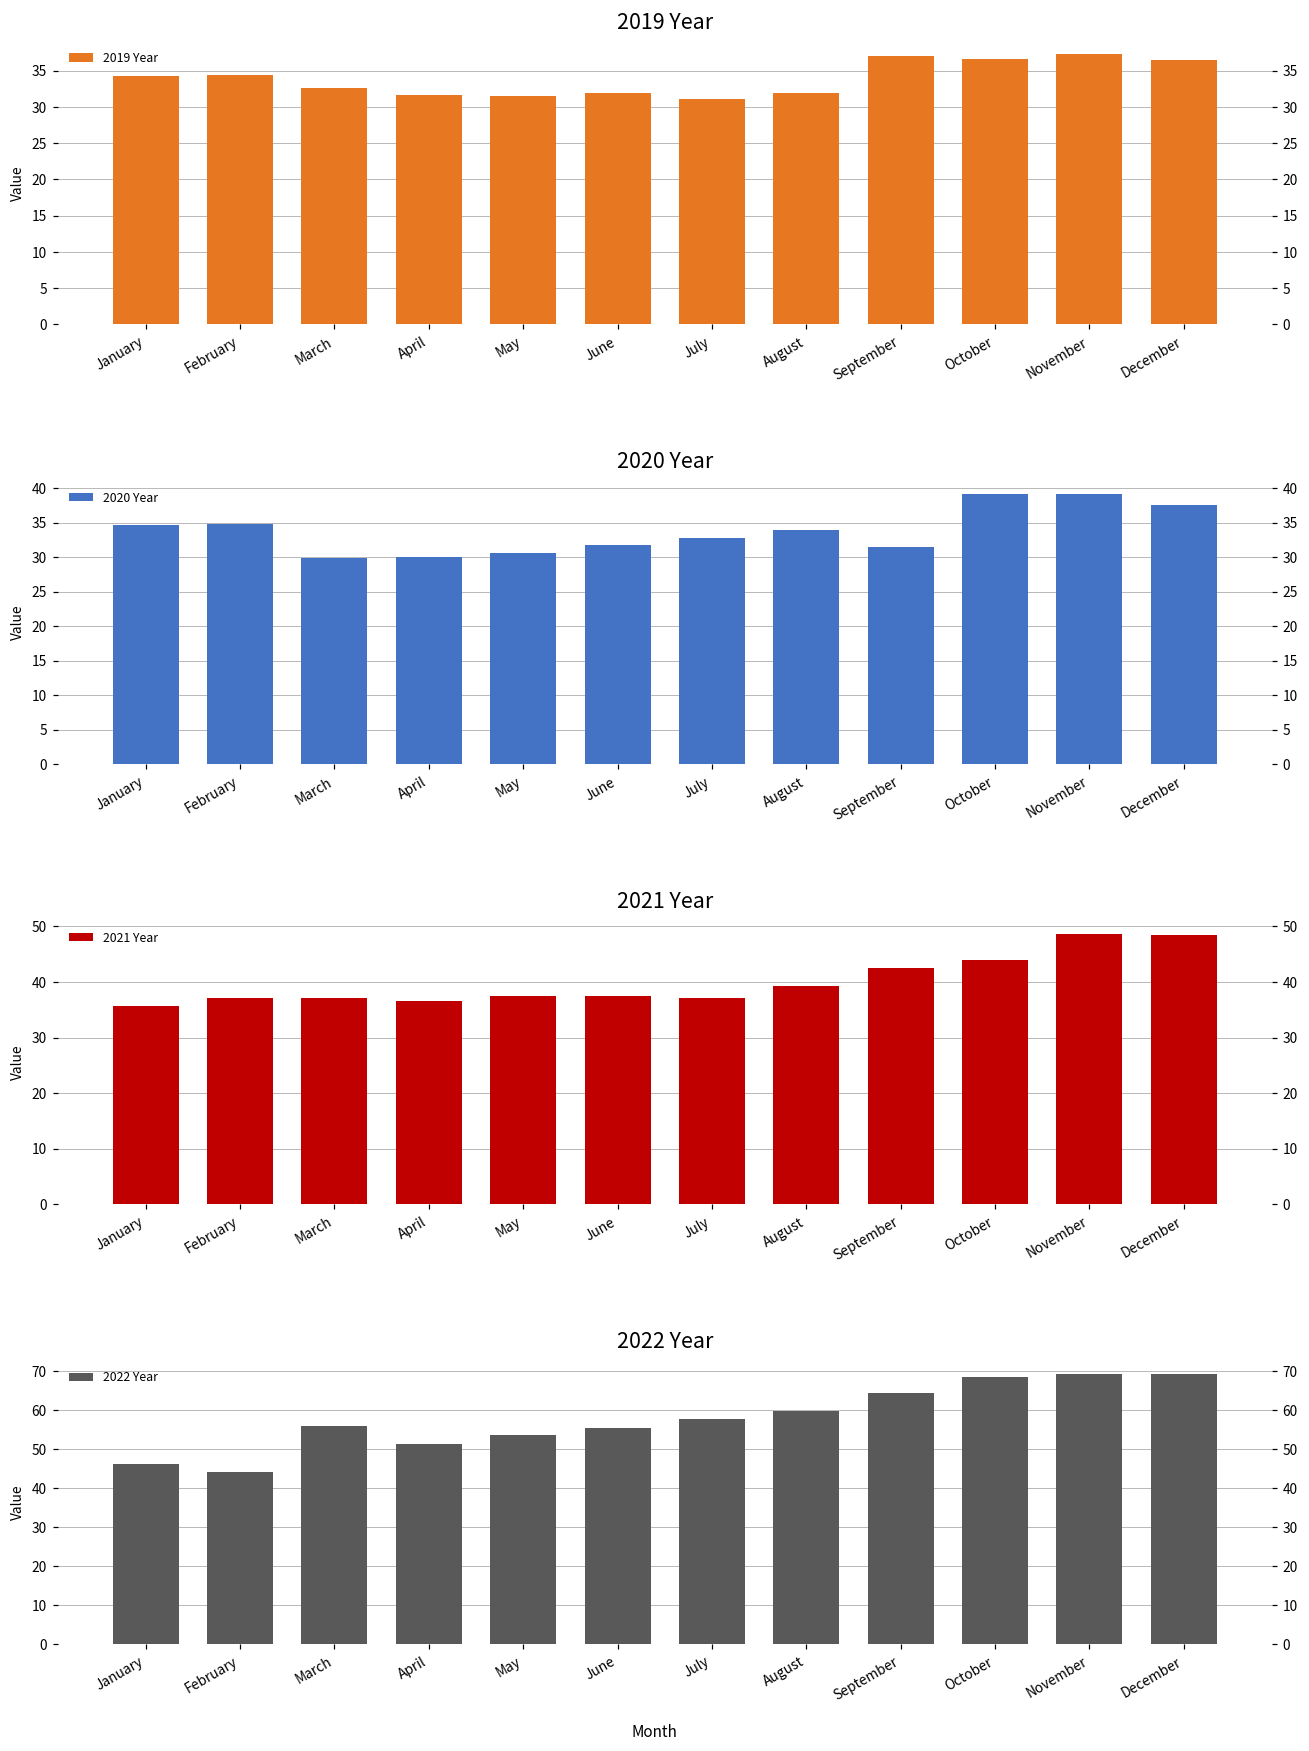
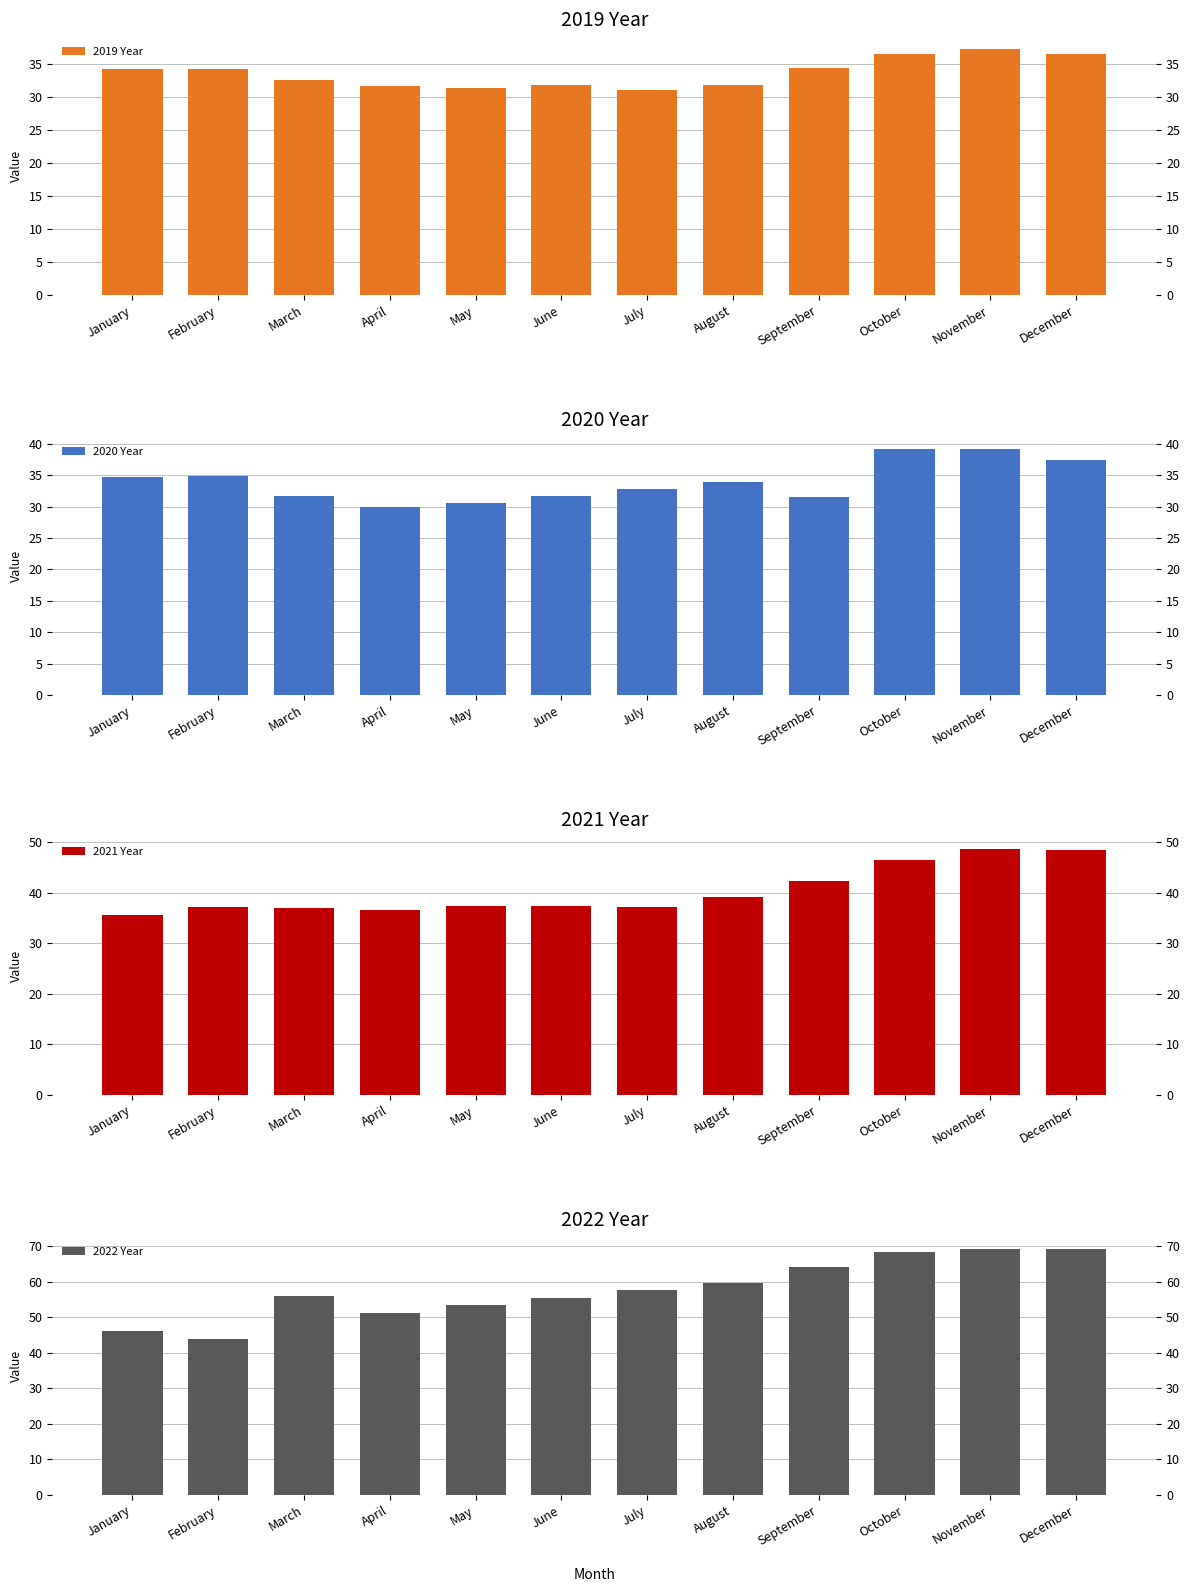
  {
    "2019 Year": {
      "January": 34,
      "February": 34,
      "March": 33,
      "April": 32,
      "May": 31,
      "June": 32,
      "July": 31,
      "August": 32,
-     "September": 37,
+     "September": 34,
      "October": 37,
      "November": 37,
      "December": 37
    },
    "2020 Year": {
      "January": 35,
      "February": 35,
-     "March": 30,
+     "March": 32,
      "April": 30,
      "May": 31,
      "June": 32,
      "July": 33,
      "August": 34,
      "September": 32,
      "October": 39,
      "November": 39,
      "December": 37
    },
    "2021 Year": {
      "January": 36,
      "February": 37,
      "March": 37,
      "April": 37,
      "May": 37,
      "June": 37,
      "July": 37,
      "August": 39,
      "September": 42,
-     "October": 44,
+     "October": 47,
      "November": 49,
      "December": 48
    },
    "2022 Year": {
      "January": 46,
      "February": 44,
      "March": 56,
      "April": 51,
      "May": 54,
      "June": 55,
      "July": 58,
      "August": 60,
      "September": 64,
      "October": 68,
      "November": 69,
      "December": 69
    }
  }
